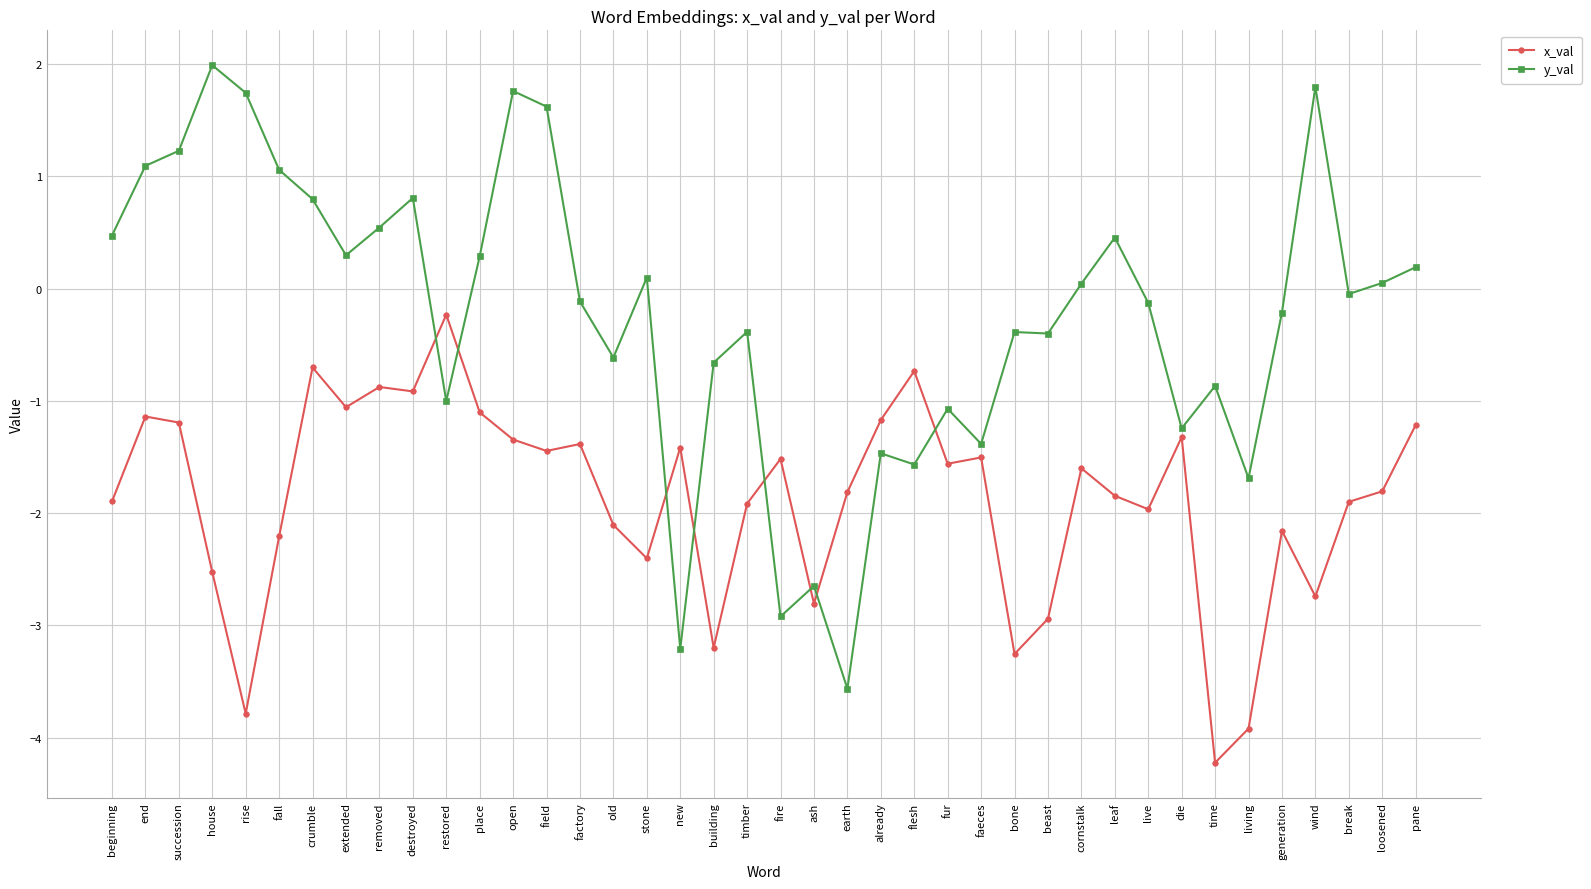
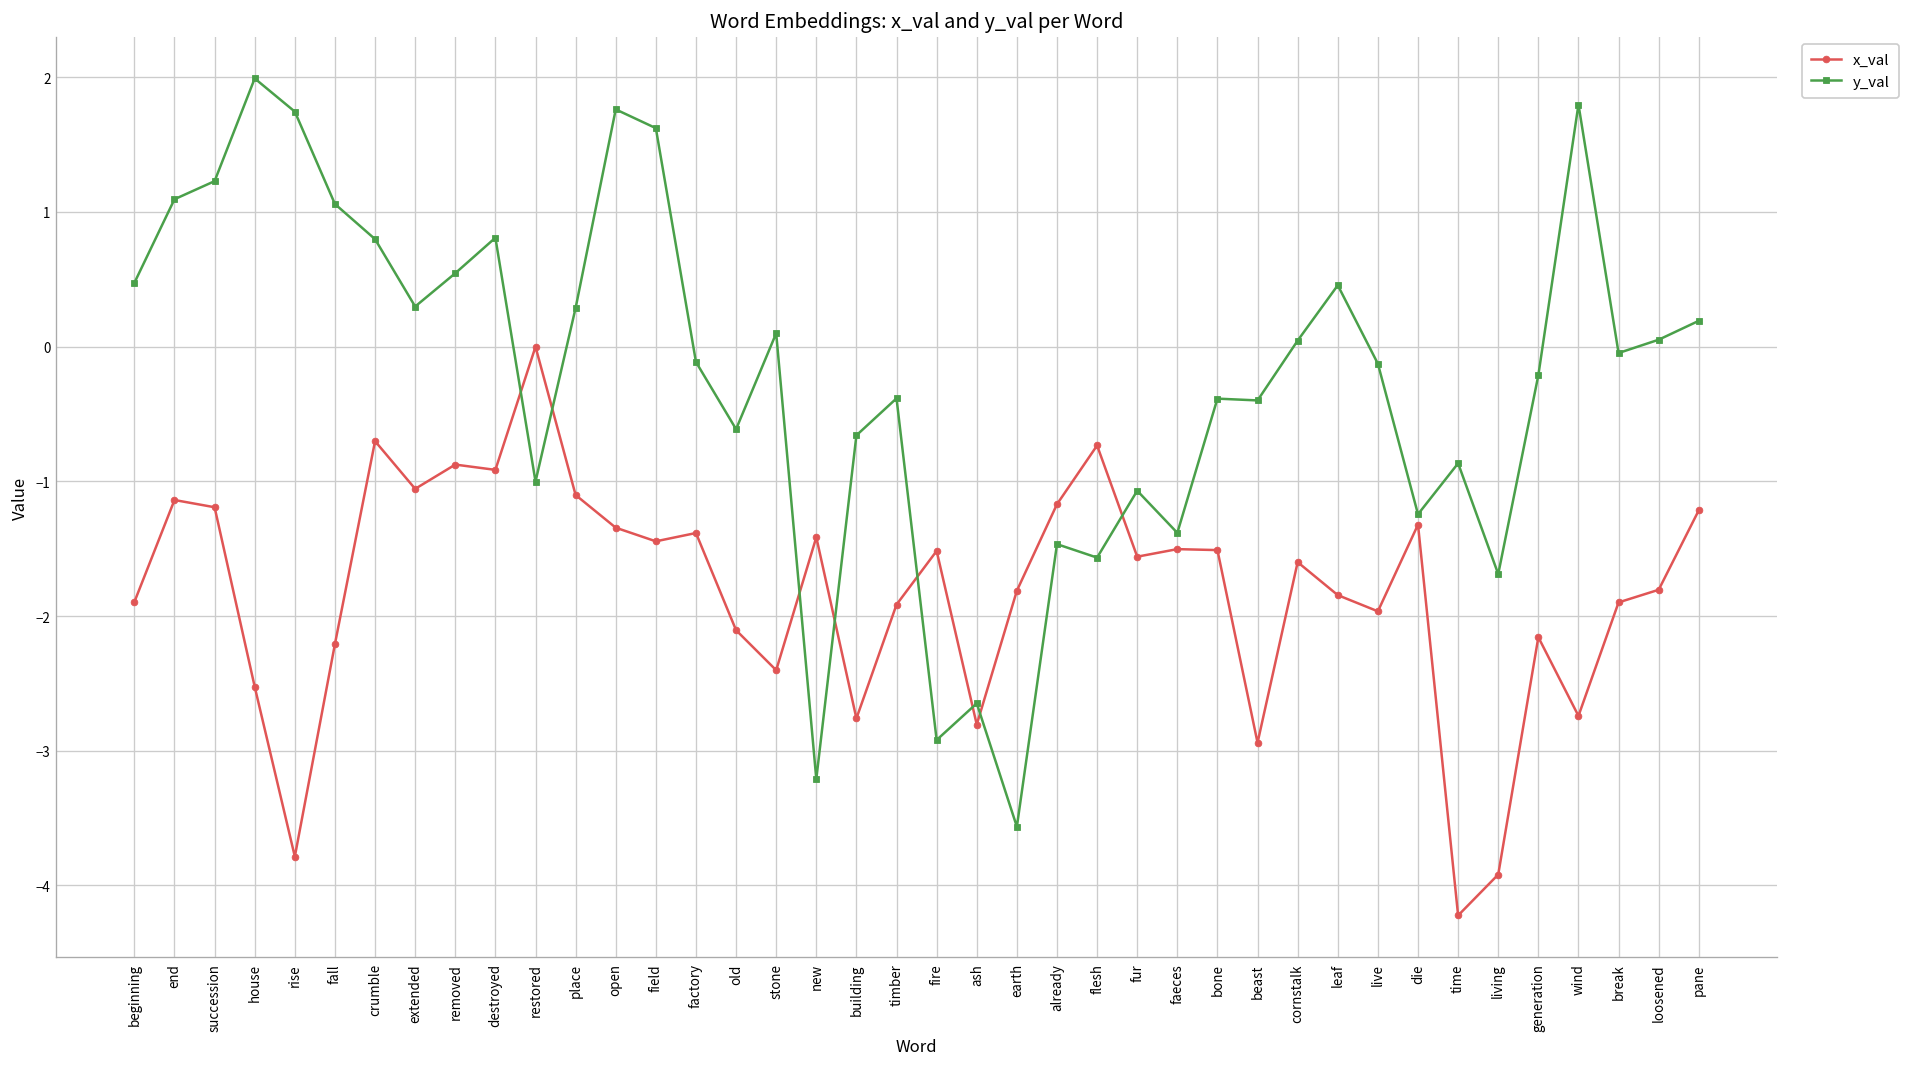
  {
    "x_val": {
      "beginning": -1.90,
      "end": -1.14,
      "succession": -1.19,
      "house": -2.53,
      "rise": -3.79,
      "fall": -2.21,
      "crumble": -0.70,
      "extended": -1.06,
      "removed": -0.88,
      "destroyed": -0.91,
-     "restored": -0.23,
+     "restored": 0.00,
      "place": -1.10,
      "open": -1.34,
      "field": -1.45,
      "factory": -1.38,
      "old": -2.11,
      "stone": -2.40,
      "new": -1.42,
-     "building": -3.20,
+     "building": -2.76,
      "timber": -1.92,
      "fire": -1.52,
      "ash": -2.81,
      "earth": -1.81,
      "already": -1.17,
      "flesh": -0.73,
      "fur": -1.56,
      "faeces": -1.50,
-     "bone": -3.25,
+     "bone": -1.51,
      "beast": -2.94,
      "cornstalk": -1.60,
      "leaf": -1.84,
      "live": -1.96,
      "die": -1.32,
      "time": -4.22,
      "living": -3.92,
      "generation": -2.16,
      "wind": -2.74,
      "break": -1.90,
      "loosened": -1.81,
      "pane": -1.21
    },
    "y_val": {
      "beginning": 0.47,
      "end": 1.09,
      "succession": 1.23,
      "house": 1.99,
      "rise": 1.74,
      "fall": 1.06,
      "crumble": 0.80,
      "extended": 0.30,
      "removed": 0.54,
      "destroyed": 0.81,
      "restored": -1.00,
      "place": 0.29,
      "open": 1.76,
      "field": 1.62,
      "factory": -0.11,
      "old": -0.61,
      "stone": 0.10,
      "new": -3.21,
      "building": -0.66,
      "timber": -0.38,
      "fire": -2.92,
      "ash": -2.65,
      "earth": -3.56,
      "already": -1.47,
      "flesh": -1.57,
      "fur": -1.07,
      "faeces": -1.38,
      "bone": -0.39,
      "beast": -0.40,
      "cornstalk": 0.04,
      "leaf": 0.46,
      "live": -0.13,
      "die": -1.24,
      "time": -0.87,
      "living": -1.69,
      "generation": -0.21,
      "wind": 1.80,
      "break": -0.05,
      "loosened": 0.05,
      "pane": 0.19
    }
  }
